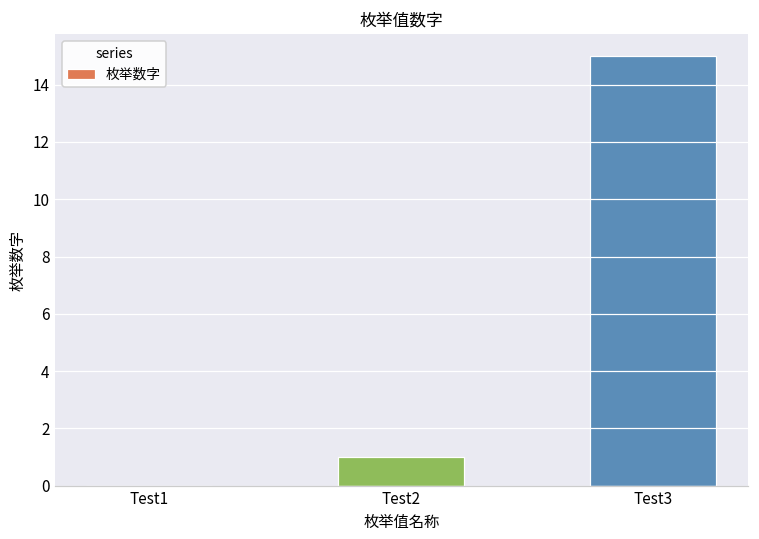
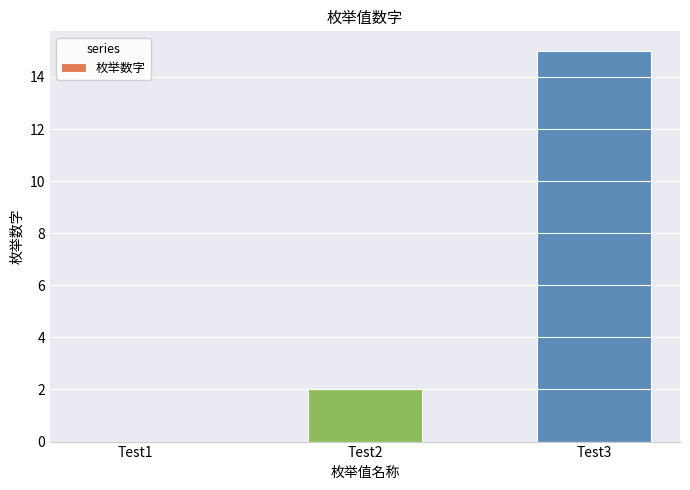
  {
    "Test1": 0,
-   "Test2": 1,
+   "Test2": 2,
    "Test3": 15
  }
